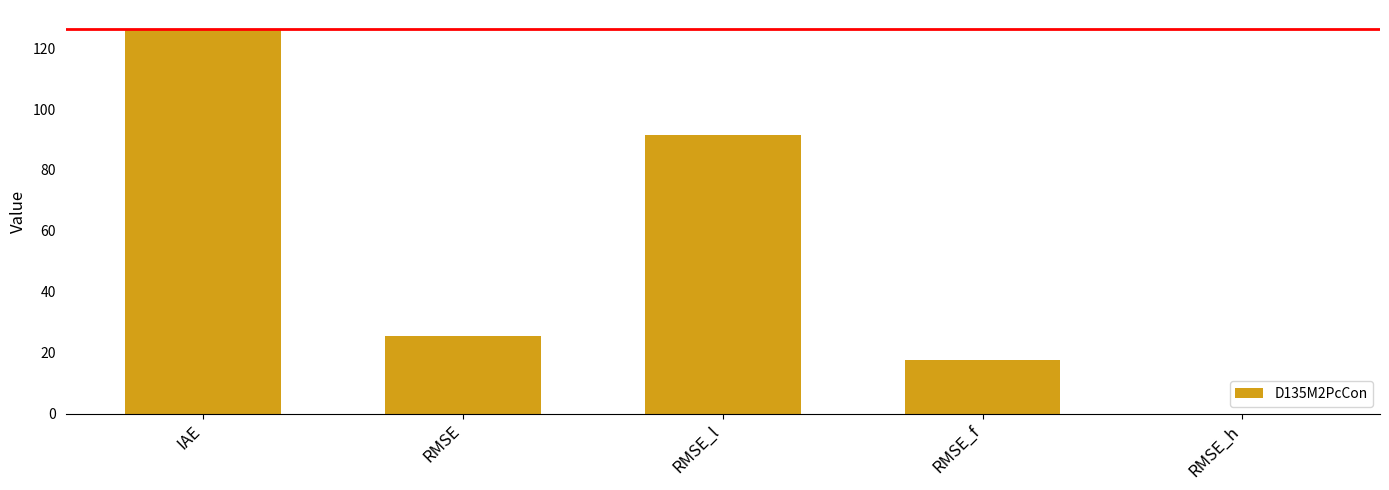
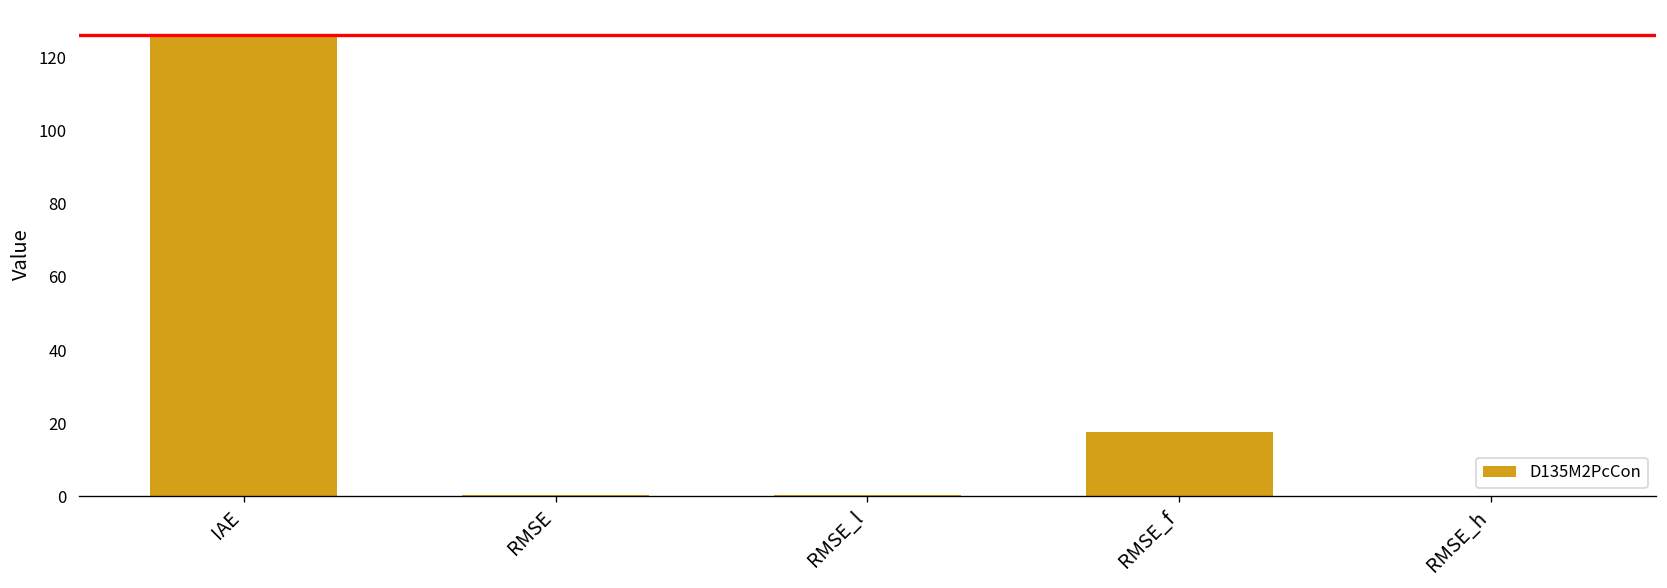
  {
    "IAE": 126,
-   "RMSE": 26,
-   "RMSE_l": 91,
+   "RMSE": 0,
+   "RMSE_l": 0,
    "RMSE_f": 18
  }
